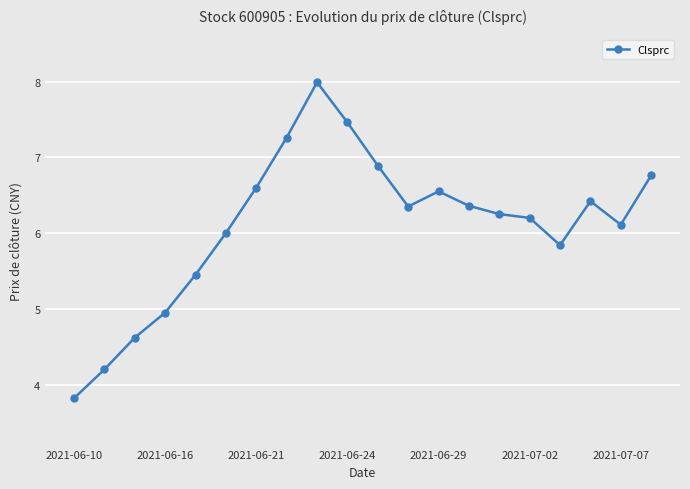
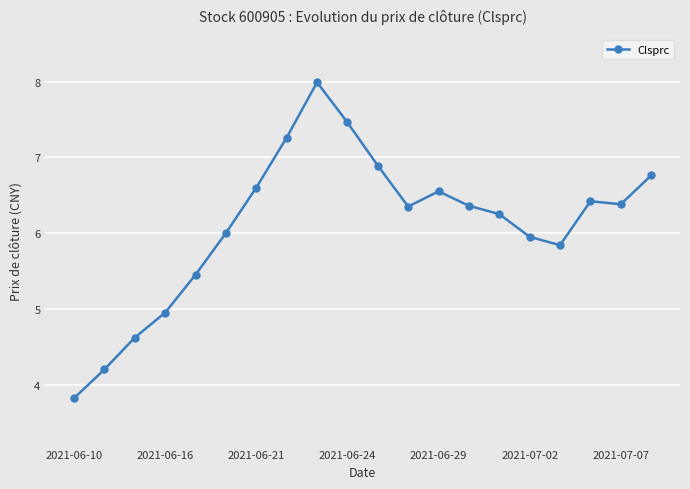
  {
    "2021-06-10": 3.8,
    "2021-06-16": 5.0,
    "2021-06-21": 6.6,
    "2021-06-24": 7.5,
    "2021-06-29": 6.6,
-   "2021-07-02": 6.2,
-   "2021-07-07": 6.1
+   "2021-07-02": 6.0,
+   "2021-07-07": 6.4
  }
